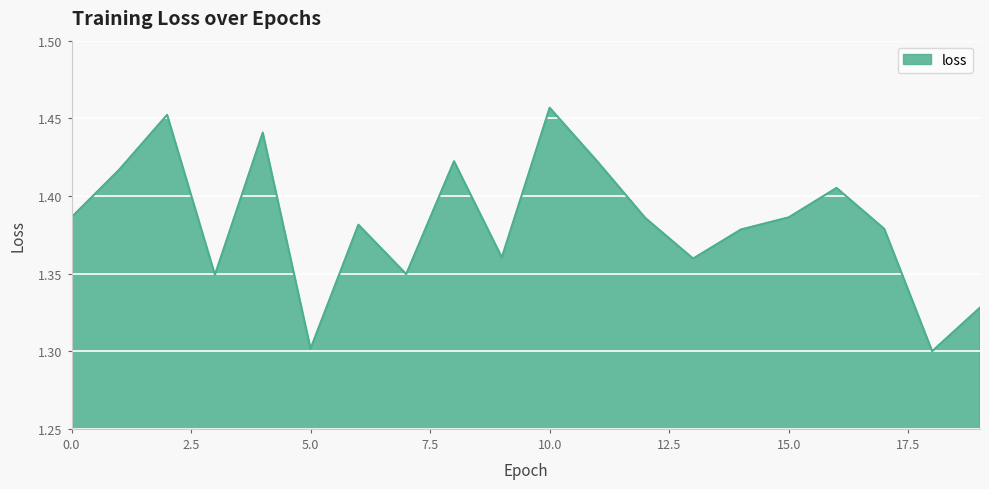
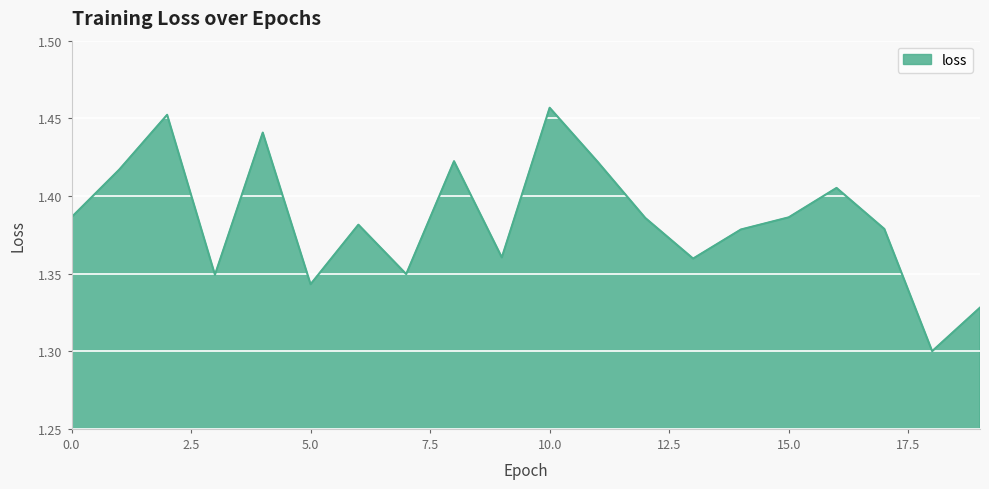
  {
    "0.0": 1.386,
-   "5.0": 1.302,
+   "5.0": 1.343,
    "10.0": 1.457,
    "15.0": 1.386
  }
